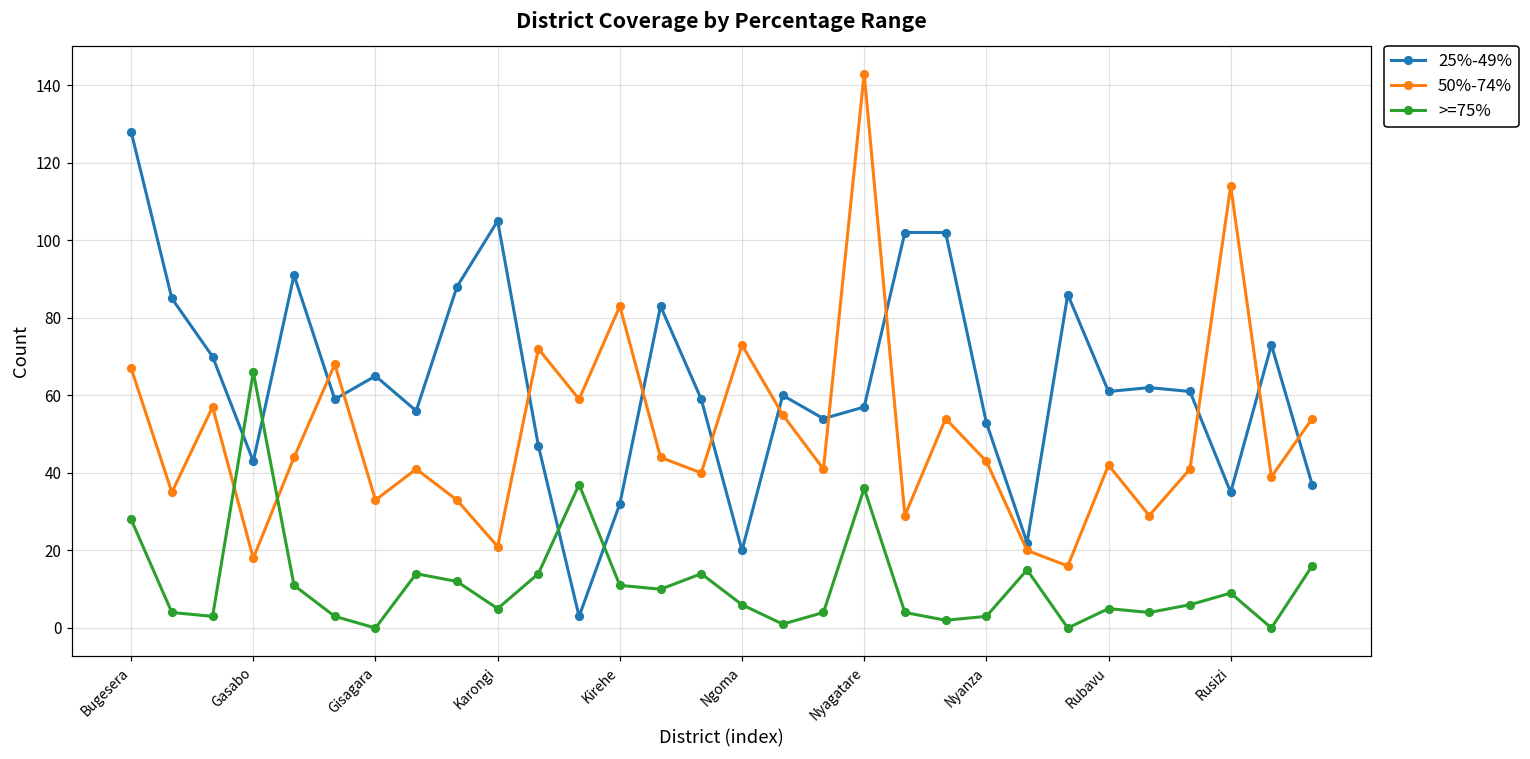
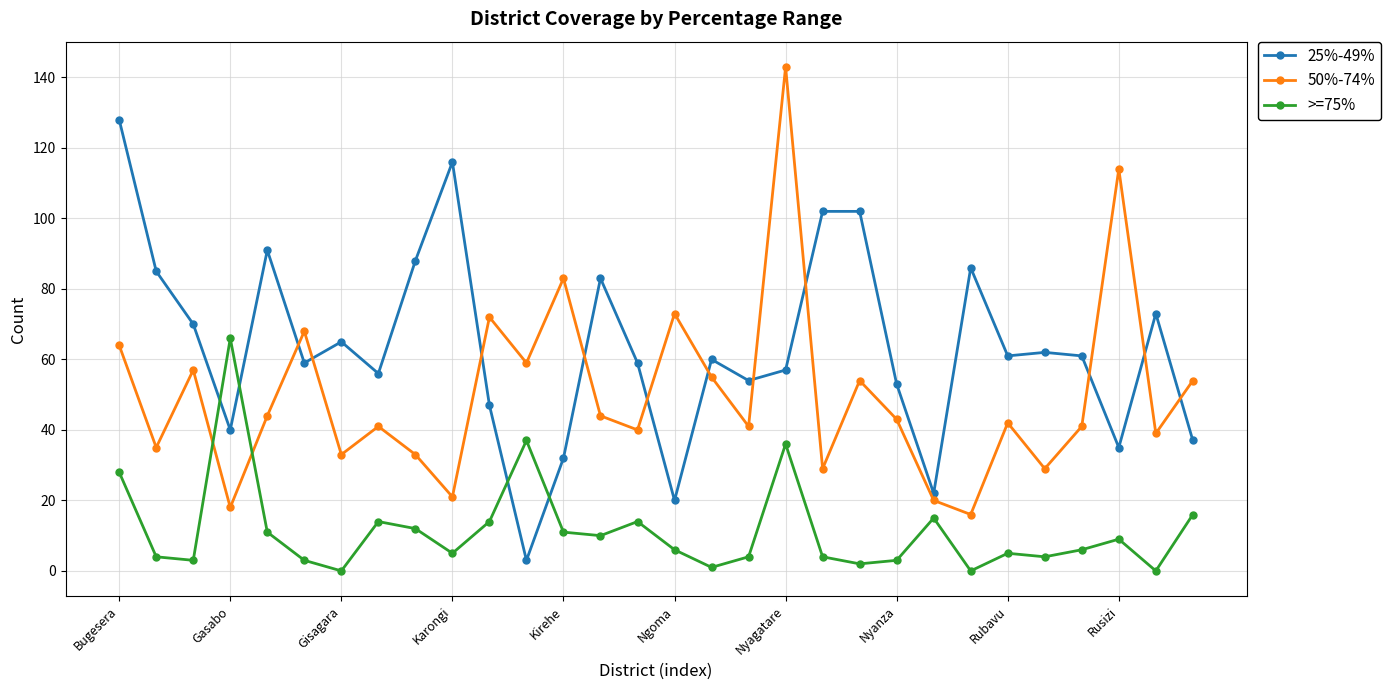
  {
    "25%-49%": {
      "Bugesera": 128,
-     "Gasabo": 43,
+     "Gasabo": 40,
      "Gisagara": 65,
-     "Karongi": 105,
+     "Karongi": 116,
      "Kirehe": 32,
      "Ngoma": 20,
      "Nyagatare": 57,
      "Nyanza": 53,
      "Rubavu": 61,
      "Rusizi": 35
    },
    "50%-74%": {
-     "Bugesera": 67,
+     "Bugesera": 64,
      "Gasabo": 18,
      "Gisagara": 33,
      "Karongi": 21,
      "Kirehe": 83,
      "Ngoma": 73,
      "Nyagatare": 143,
      "Nyanza": 43,
      "Rubavu": 42,
      "Rusizi": 114
    },
    ">=75%": {
      "Bugesera": 28,
      "Gasabo": 66,
      "Gisagara": 0,
      "Karongi": 5,
      "Kirehe": 11,
      "Ngoma": 6,
      "Nyagatare": 36,
      "Nyanza": 3,
      "Rubavu": 5,
      "Rusizi": 9
    }
  }
